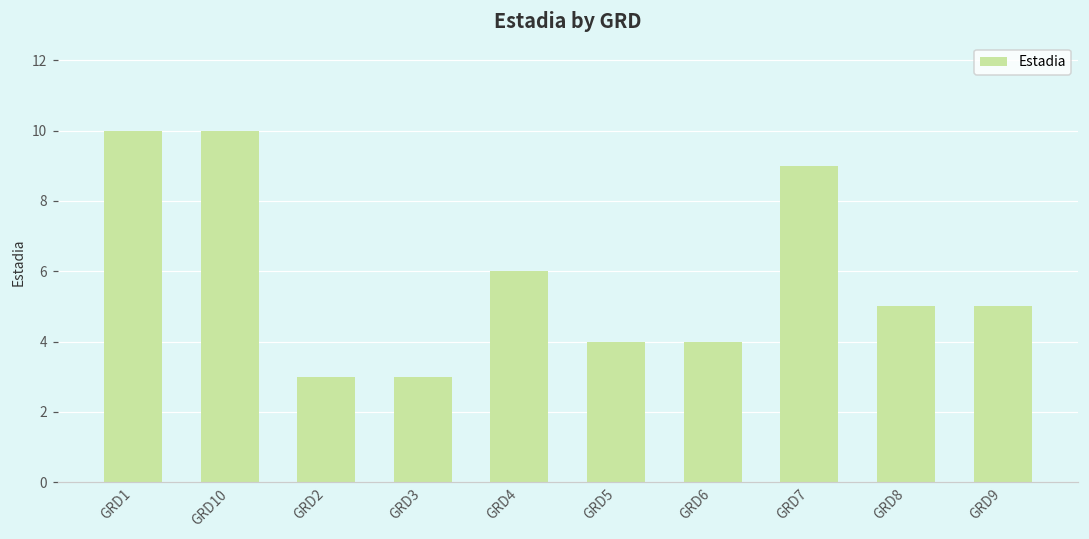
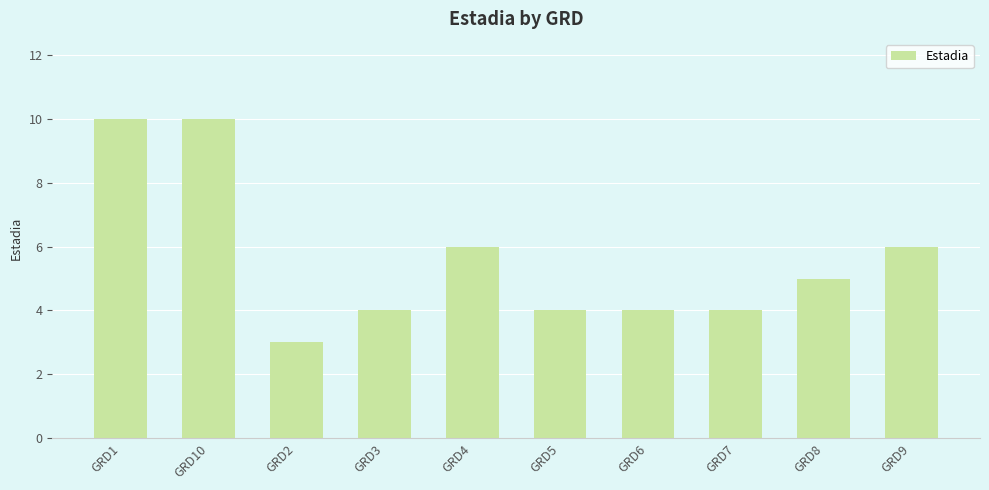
  {
    "GRD1": 10,
    "GRD10": 10,
    "GRD2": 3,
-   "GRD3": 3,
+   "GRD3": 4,
    "GRD4": 6,
    "GRD5": 4,
    "GRD6": 4,
-   "GRD7": 9,
+   "GRD7": 4,
    "GRD8": 5,
-   "GRD9": 5
+   "GRD9": 6
  }
